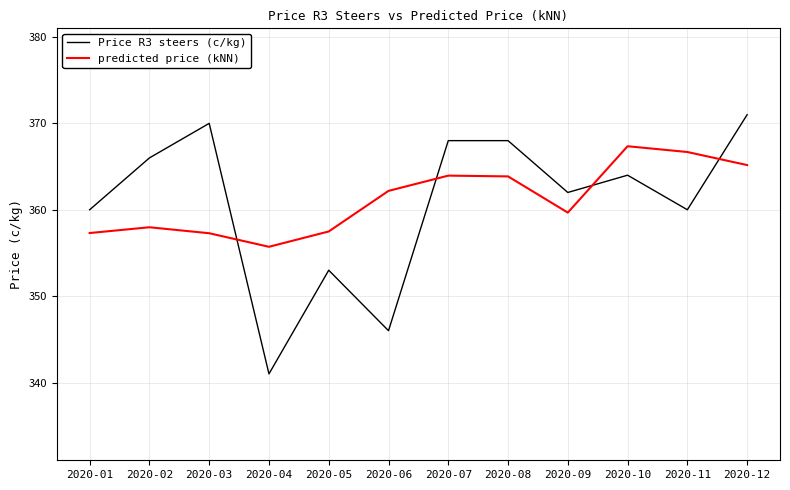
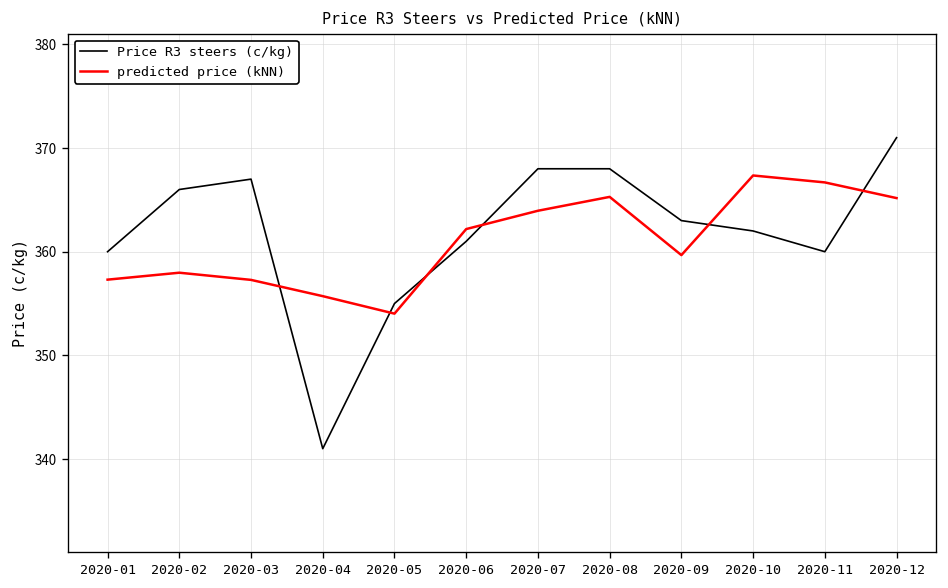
  {
    "Price R3 steers (c/kg)": {
      "2020-01": 360,
      "2020-02": 366,
-     "2020-03": 370,
+     "2020-03": 367,
      "2020-04": 341,
-     "2020-05": 353,
-     "2020-06": 346,
+     "2020-05": 355,
+     "2020-06": 361,
      "2020-07": 368,
      "2020-08": 368,
-     "2020-09": 362,
-     "2020-10": 364,
+     "2020-09": 363,
+     "2020-10": 362,
      "2020-11": 360,
      "2020-12": 371
    },
    "predicted price (kNN)": {
      "2020-01": 357,
      "2020-02": 358,
      "2020-03": 357,
      "2020-04": 356,
-     "2020-05": 357,
+     "2020-05": 354,
      "2020-06": 362,
      "2020-07": 364,
-     "2020-08": 364,
+     "2020-08": 365,
      "2020-09": 360,
      "2020-10": 367,
      "2020-11": 367,
      "2020-12": 365
    }
  }
